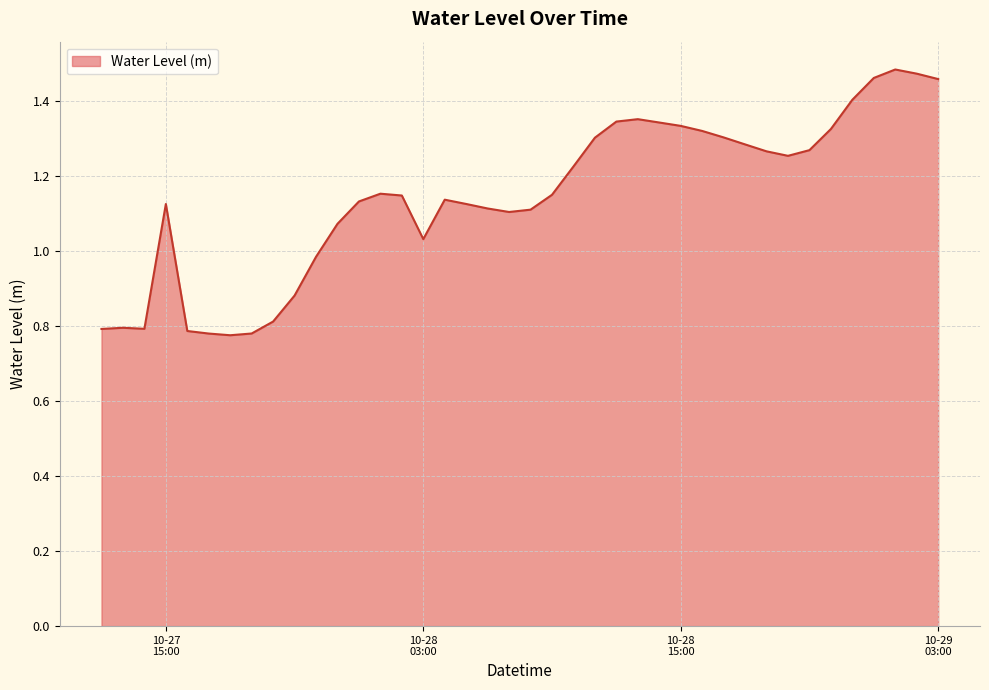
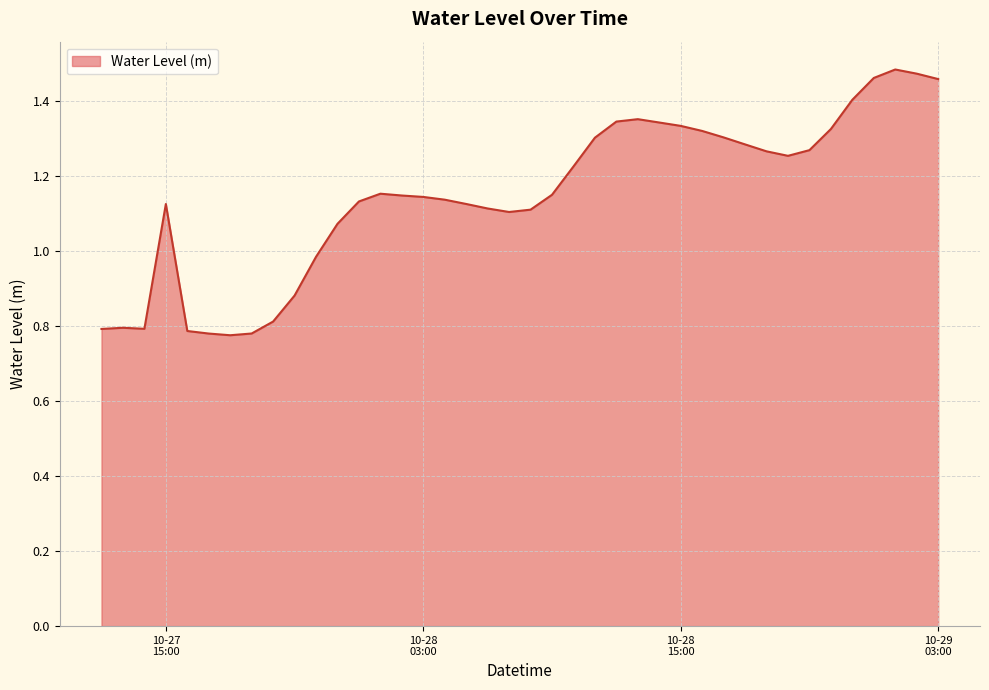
  {
    "10-27 15:00": 1.12,
-   "10-28 03:00": 1.03,
+   "10-28 03:00": 1.14,
    "10-28 15:00": 1.33,
    "10-29 03:00": 1.46
  }
